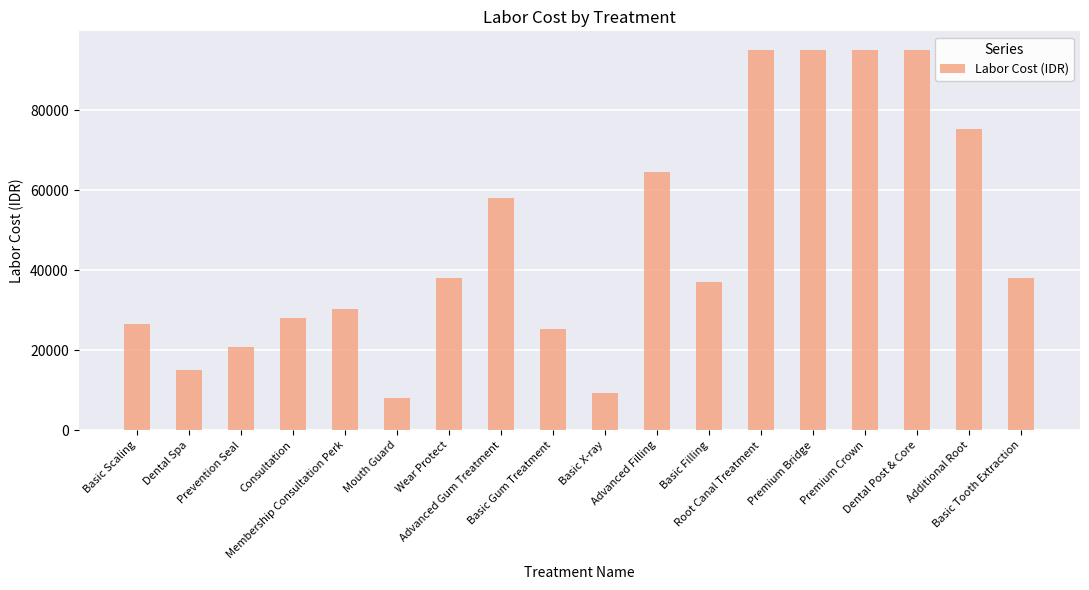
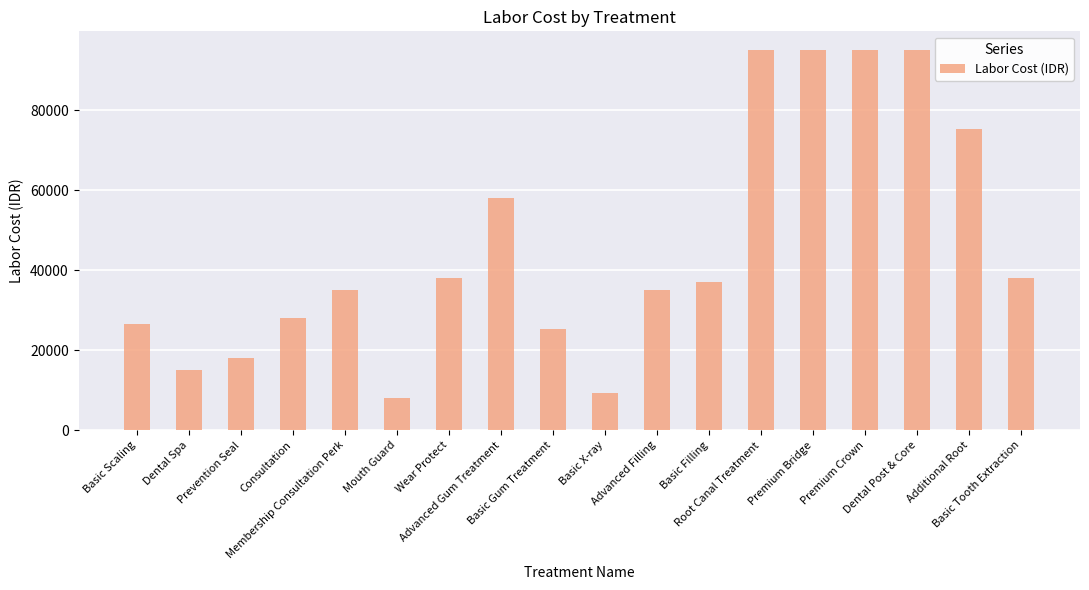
  {
    "Basic Scaling": 27000,
    "Dental Spa": 15000,
-   "Prevention Seal": 21000,
+   "Prevention Seal": 18000,
    "Consultation": 28000,
-   "Membership Consultation Perk": 30000,
+   "Membership Consultation Perk": 35000,
    "Mouth Guard": 8000,
    "Wear Protect": 38000,
    "Advanced Gum Treatment": 58000,
    "Basic Gum Treatment": 25000,
    "Basic X-ray": 9000,
-   "Advanced Filling": 65000,
+   "Advanced Filling": 35000,
    "Basic Filling": 37000,
    "Root Canal Treatment": 95000,
    "Premium Bridge": 95000,
    "Premium Crown": 95000,
    "Dental Post & Core": 95000,
    "Additional Root": 75000,
    "Basic Tooth Extraction": 38000
  }
